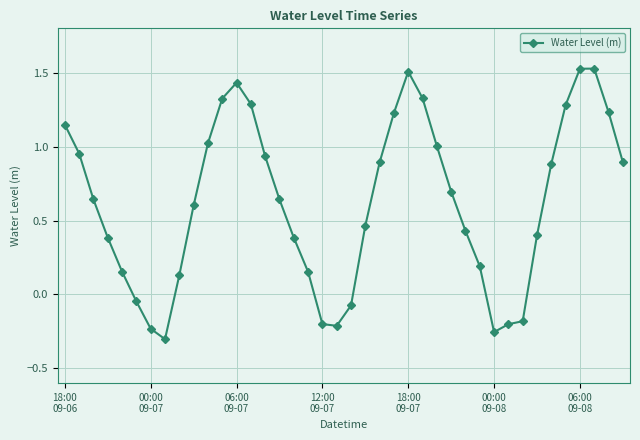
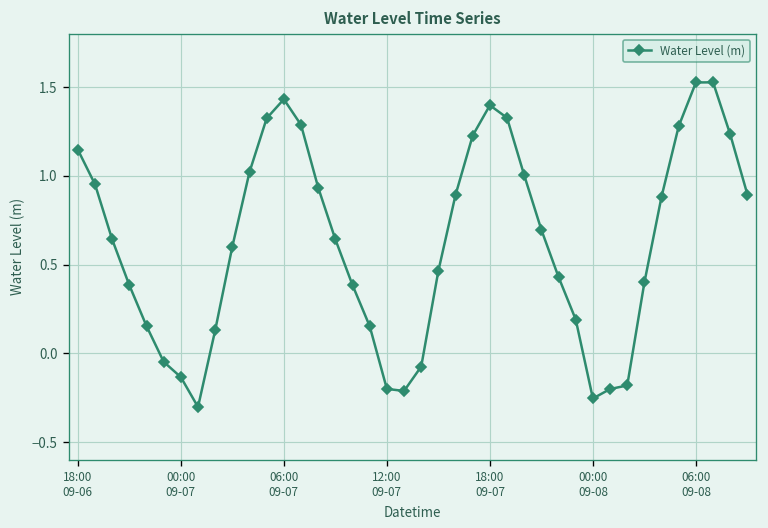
  {
    "18:00 09-06": 1.15,
-   "00:00 09-07": -0.23,
+   "00:00 09-07": -0.13,
    "06:00 09-07": 1.43,
    "12:00 09-07": -0.20,
-   "18:00 09-07": 1.51,
+   "18:00 09-07": 1.40,
    "00:00 09-08": -0.25,
    "06:00 09-08": 1.53
  }
